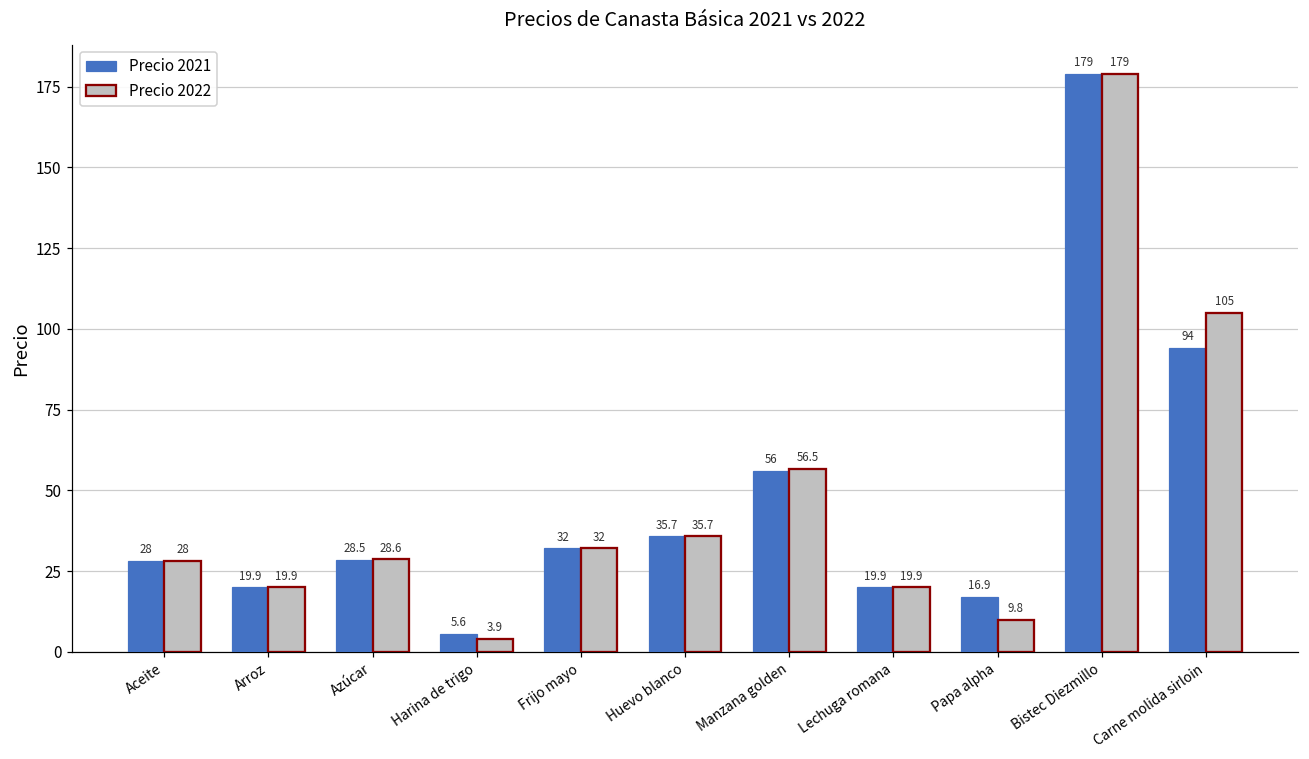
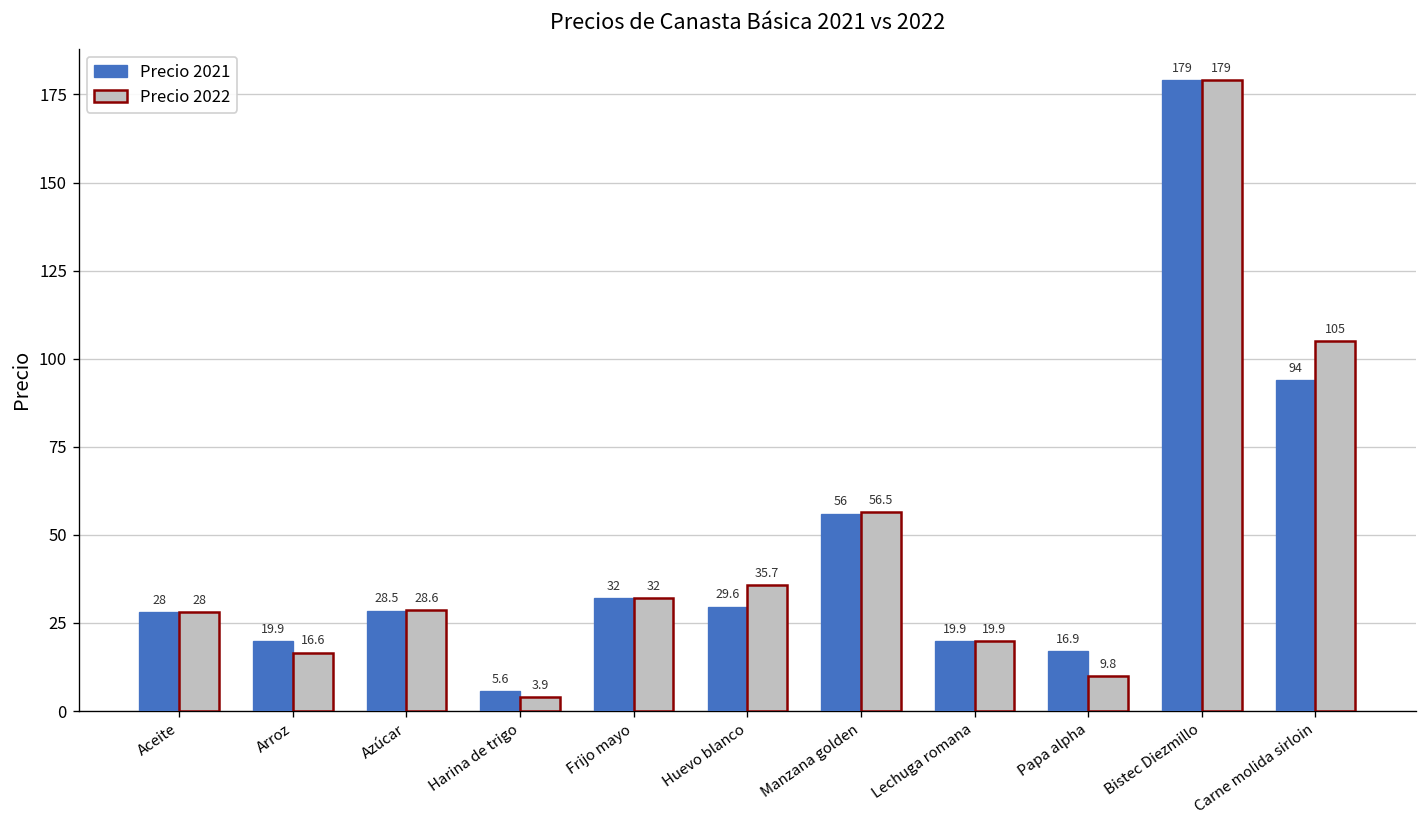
  {
    "Precio 2021": {
      "Aceite": 28,
      "Arroz": 19.9,
      "Azúcar": 28.5,
      "Harina de trigo": 5.6,
      "Frijo mayo": 32,
-     "Huevo blanco": 35.7,
+     "Huevo blanco": 29.6,
      "Manzana golden": 56,
      "Lechuga romana": 19.9,
      "Papa alpha": 16.9,
      "Bistec Diezmillo": 179,
      "Carne molida sirloin": 94
    },
    "Precio 2022": {
      "Aceite": 28,
-     "Arroz": 19.9,
+     "Arroz": 16.6,
      "Azúcar": 28.6,
      "Harina de trigo": 3.9,
      "Frijo mayo": 32,
      "Huevo blanco": 35.7,
      "Manzana golden": 56.5,
      "Lechuga romana": 19.9,
      "Papa alpha": 9.8,
      "Bistec Diezmillo": 179,
      "Carne molida sirloin": 105
    }
  }
